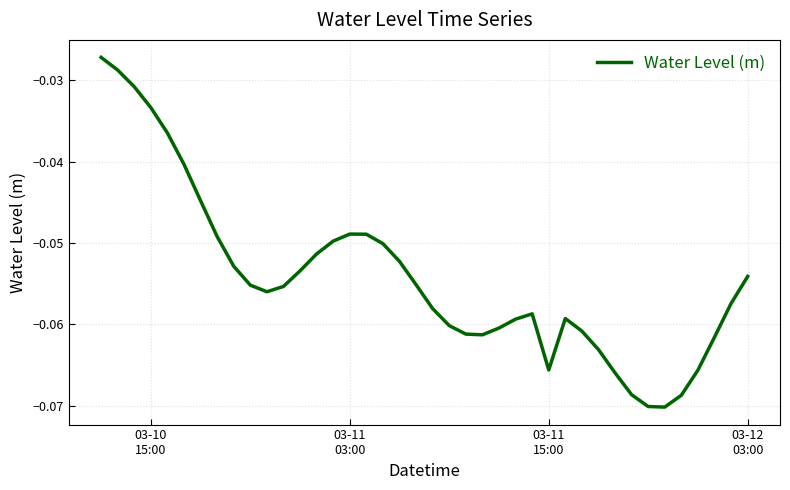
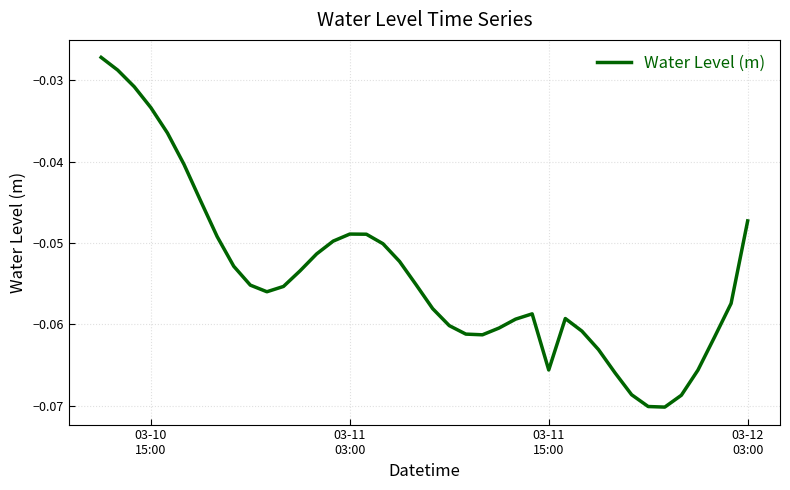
  {
    "03-10 15:00": -0.033,
    "03-11 03:00": -0.049,
    "03-11 15:00": -0.066,
-   "03-12 03:00": -0.054
+   "03-12 03:00": -0.047
  }
